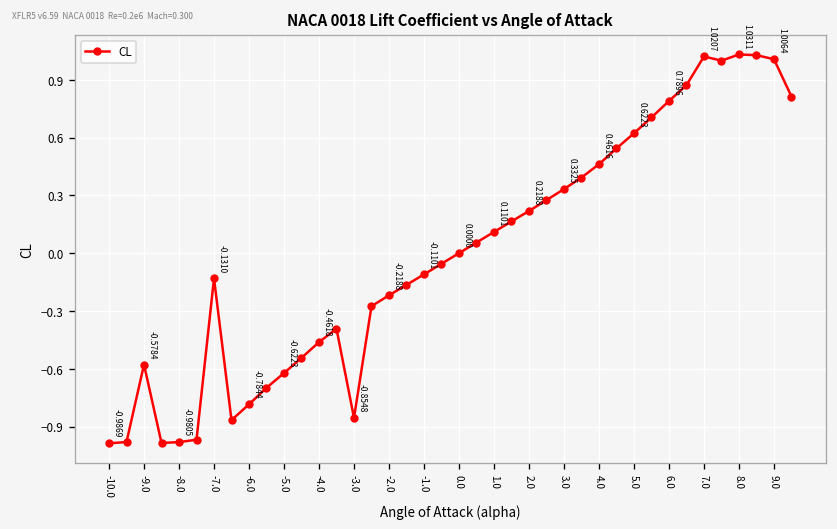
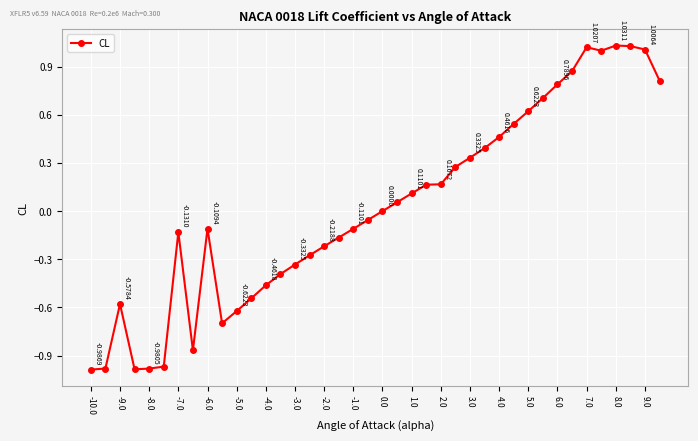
  {
    "-10.0": -0.9869,
    "-9.0": -0.5784,
    "-8.0": -0.9805,
    "-7.0": -0.1310,
-   "-6.0": -0.7844,
+   "-6.0": -0.1094,
    "-5.0": -0.6223,
    "-4.0": -0.4618,
-   "-3.0": -0.8548,
+   "-3.0": -0.3325,
    "-2.0": -0.2188,
    "-1.0": -0.1101,
    "0.0": 0.0000,
    "1.0": 0.1101,
-   "2.0": 0.2188,
+   "2.0": 0.1672,
    "3.0": 0.3325,
    "4.0": 0.4616,
    "5.0": 0.6223,
    "6.0": 0.7896,
    "7.0": 1.0207,
    "8.0": 1.0311,
    "9.0": 1.0064
  }
